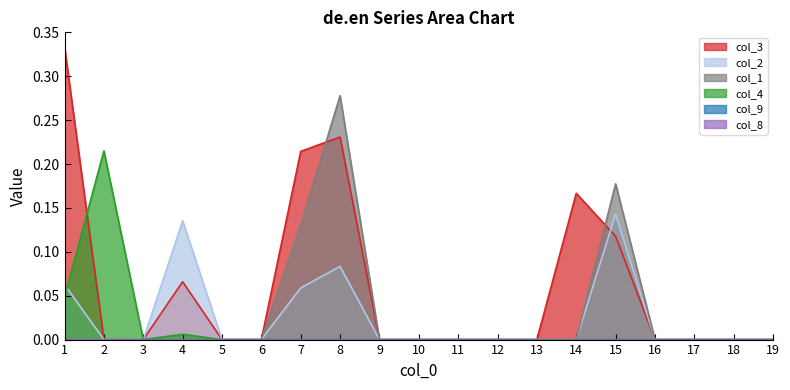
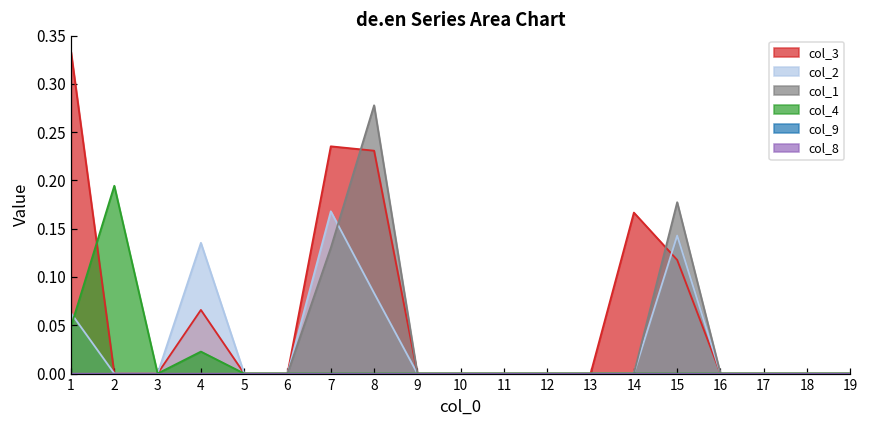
  {
    "col_3": {
      "1": 0.33,
      "4": 0.07,
-     "7": 0.21,
+     "7": 0.24,
      "8": 0.23,
      "14": 0.17,
      "15": 0.12
    },
    "col_2": {
      "1": 0.06,
      "4": 0.14,
-     "7": 0.06,
+     "7": 0.17,
      "8": 0.08,
      "15": 0.14
    },
    "col_1": {
      "7": 0.13,
      "8": 0.28,
      "15": 0.18
    },
    "col_4": {
      "1": 0.05,
-     "2": 0.21,
-     "4": 0.01
+     "2": 0.19,
+     "4": 0.02
    }
  }
